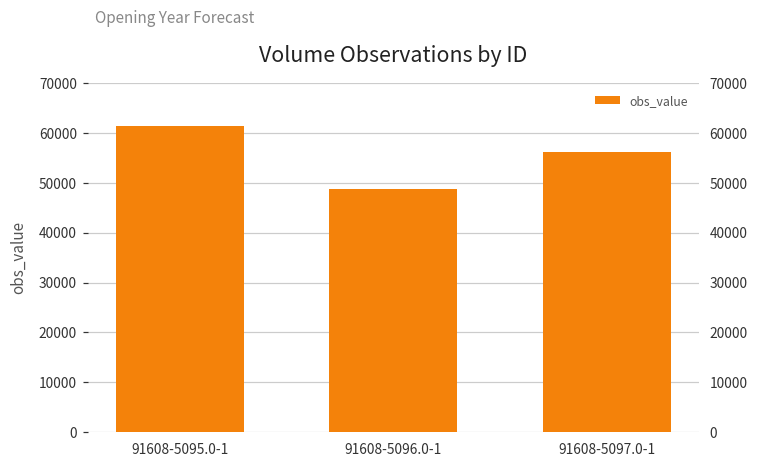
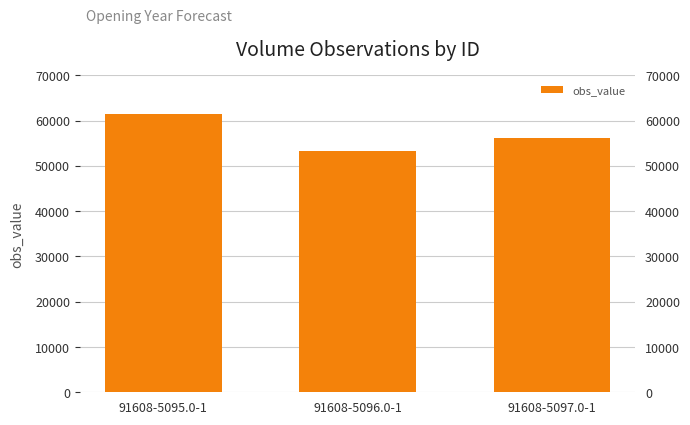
  {
    "91608-5095.0-1": 61000,
-   "91608-5096.0-1": 49000,
+   "91608-5096.0-1": 53000,
    "91608-5097.0-1": 56000
  }
